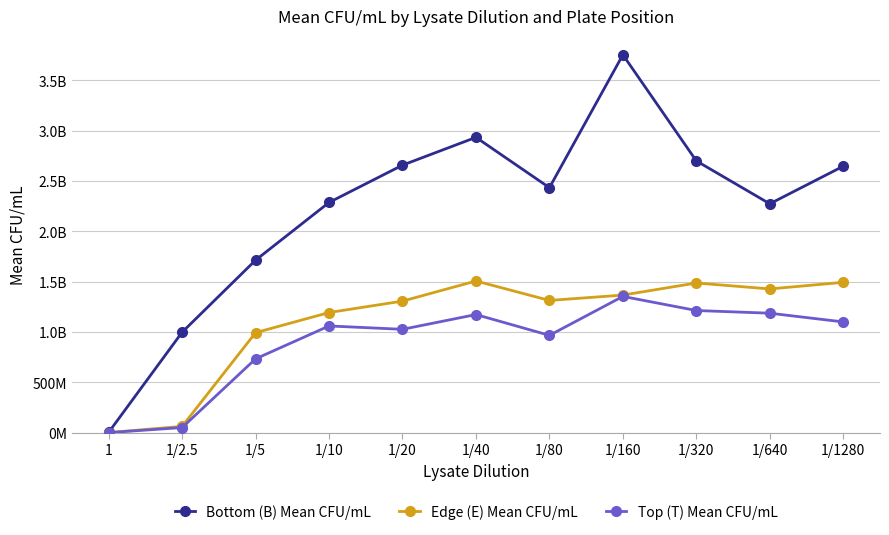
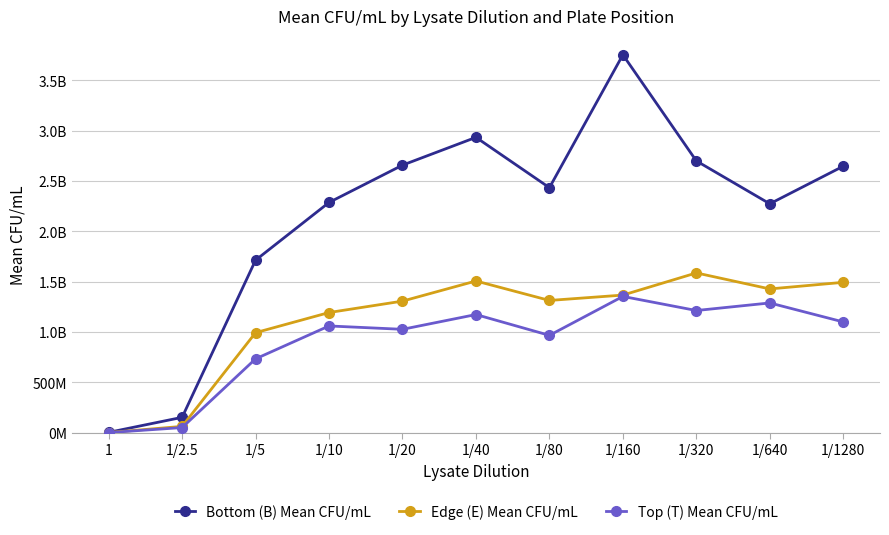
  {
    "Bottom (B) Mean CFU/mL": {
-     "1/2.5": 1000000000,
+     "1/2.5": 150000000,
      "1/5": 1710000000,
      "1/10": 2290000000,
      "1/20": 2660000000,
      "1/40": 2930000000,
      "1/80": 2430000000,
      "1/160": 3750000000,
      "1/320": 2700000000,
      "1/640": 2270000000,
      "1/1280": 2650000000
    },
    "Edge (E) Mean CFU/mL": {
      "1/5": 990000000,
      "1/10": 1190000000,
      "1/20": 1310000000,
      "1/40": 1510000000,
      "1/80": 1310000000,
-     "1/320": 1490000000,
+     "1/320": 1590000000,
      "1/640": 1430000000,
      "1/1280": 1490000000
    },
    "Top (T) Mean CFU/mL": {
      "1/5": 730000000,
      "1/10": 1060000000,
      "1/20": 1030000000,
      "1/40": 1170000000,
      "1/80": 970000000,
      "1/320": 1210000000,
-     "1/640": 1190000000,
+     "1/640": 1290000000,
      "1/1280": 1100000000
    }
  }
